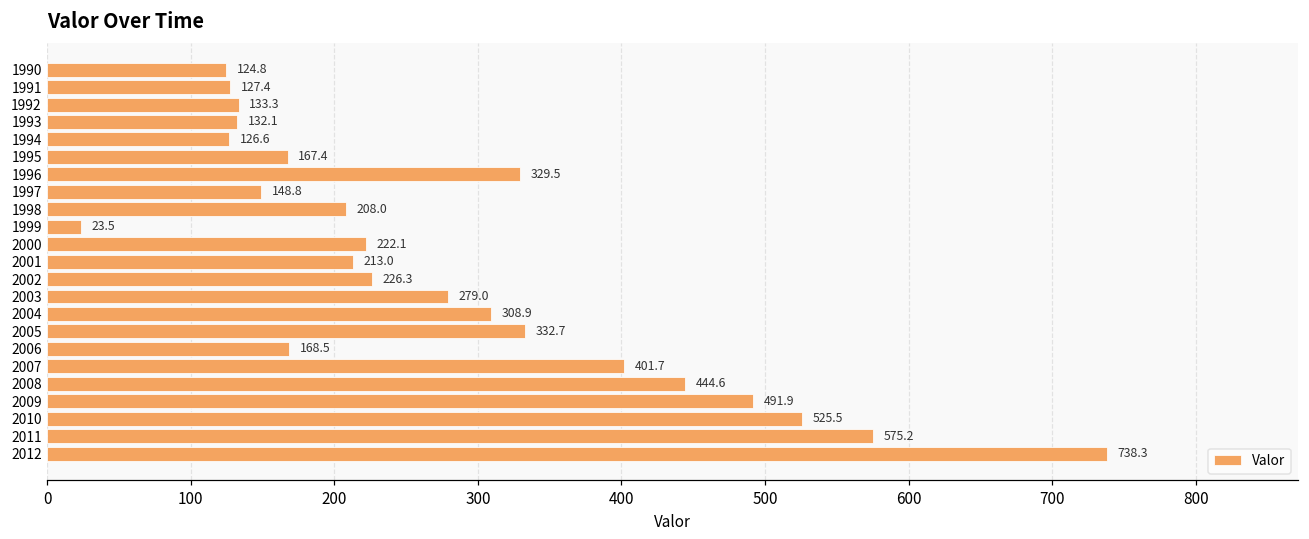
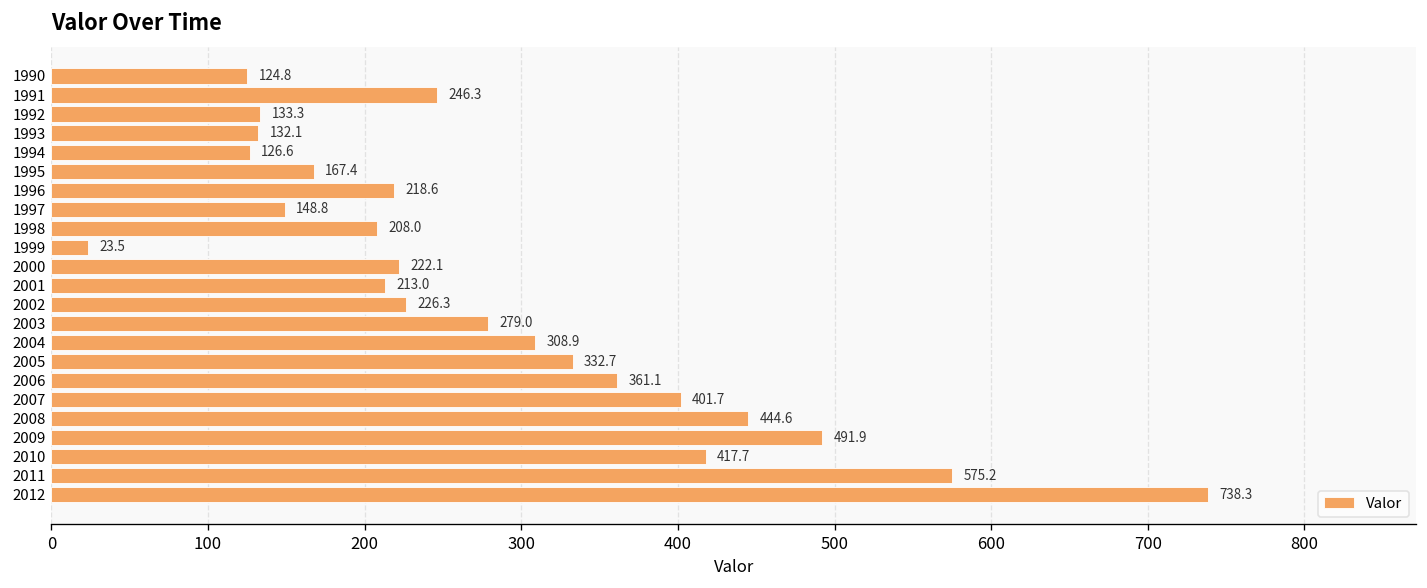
  {
    "1990": 124.8,
-   "1991": 127.4,
+   "1991": 246.3,
    "1992": 133.3,
    "1993": 132.1,
    "1994": 126.6,
    "1995": 167.4,
-   "1996": 329.5,
+   "1996": 218.6,
    "1997": 148.8,
    "1998": 208.0,
    "1999": 23.5,
    "2000": 222.1,
    "2001": 213.0,
    "2002": 226.3,
    "2003": 279.0,
    "2004": 308.9,
    "2005": 332.7,
-   "2006": 168.5,
+   "2006": 361.1,
    "2007": 401.7,
    "2008": 444.6,
    "2009": 491.9,
-   "2010": 525.5,
+   "2010": 417.7,
    "2011": 575.2,
    "2012": 738.3
  }
